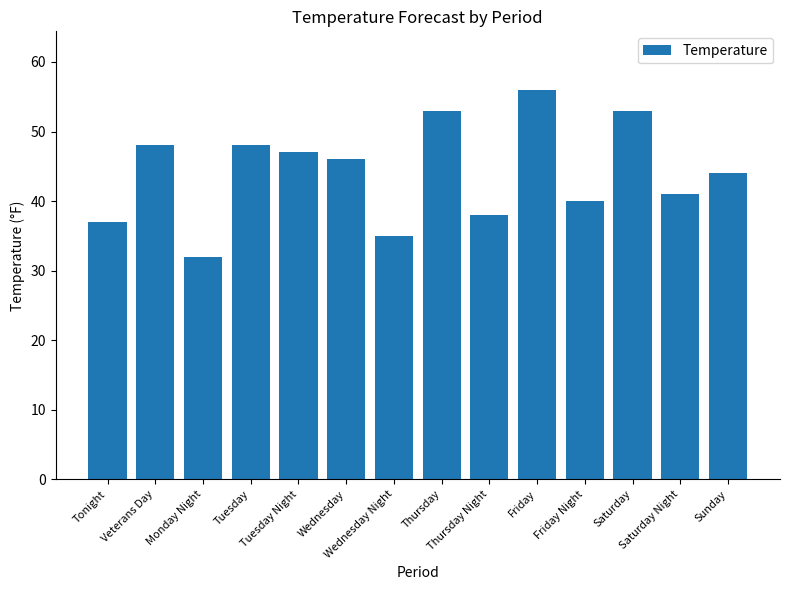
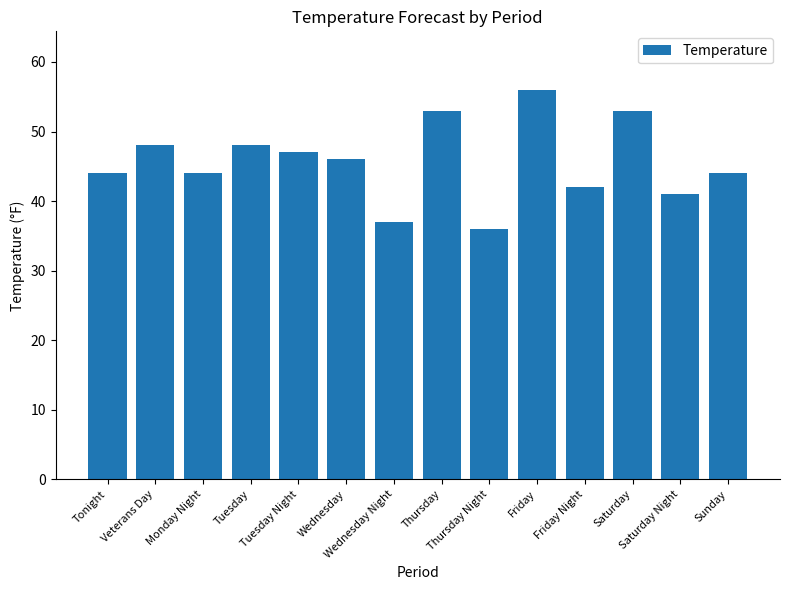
  {
-   "Tonight": 37,
+   "Tonight": 44,
    "Veterans Day": 48,
-   "Monday Night": 32,
+   "Monday Night": 44,
    "Tuesday": 48,
    "Tuesday Night": 47,
    "Wednesday": 46,
-   "Wednesday Night": 35,
+   "Wednesday Night": 37,
    "Thursday": 53,
-   "Thursday Night": 38,
+   "Thursday Night": 36,
    "Friday": 56,
-   "Friday Night": 40,
+   "Friday Night": 42,
    "Saturday": 53,
    "Saturday Night": 41,
    "Sunday": 44
  }
